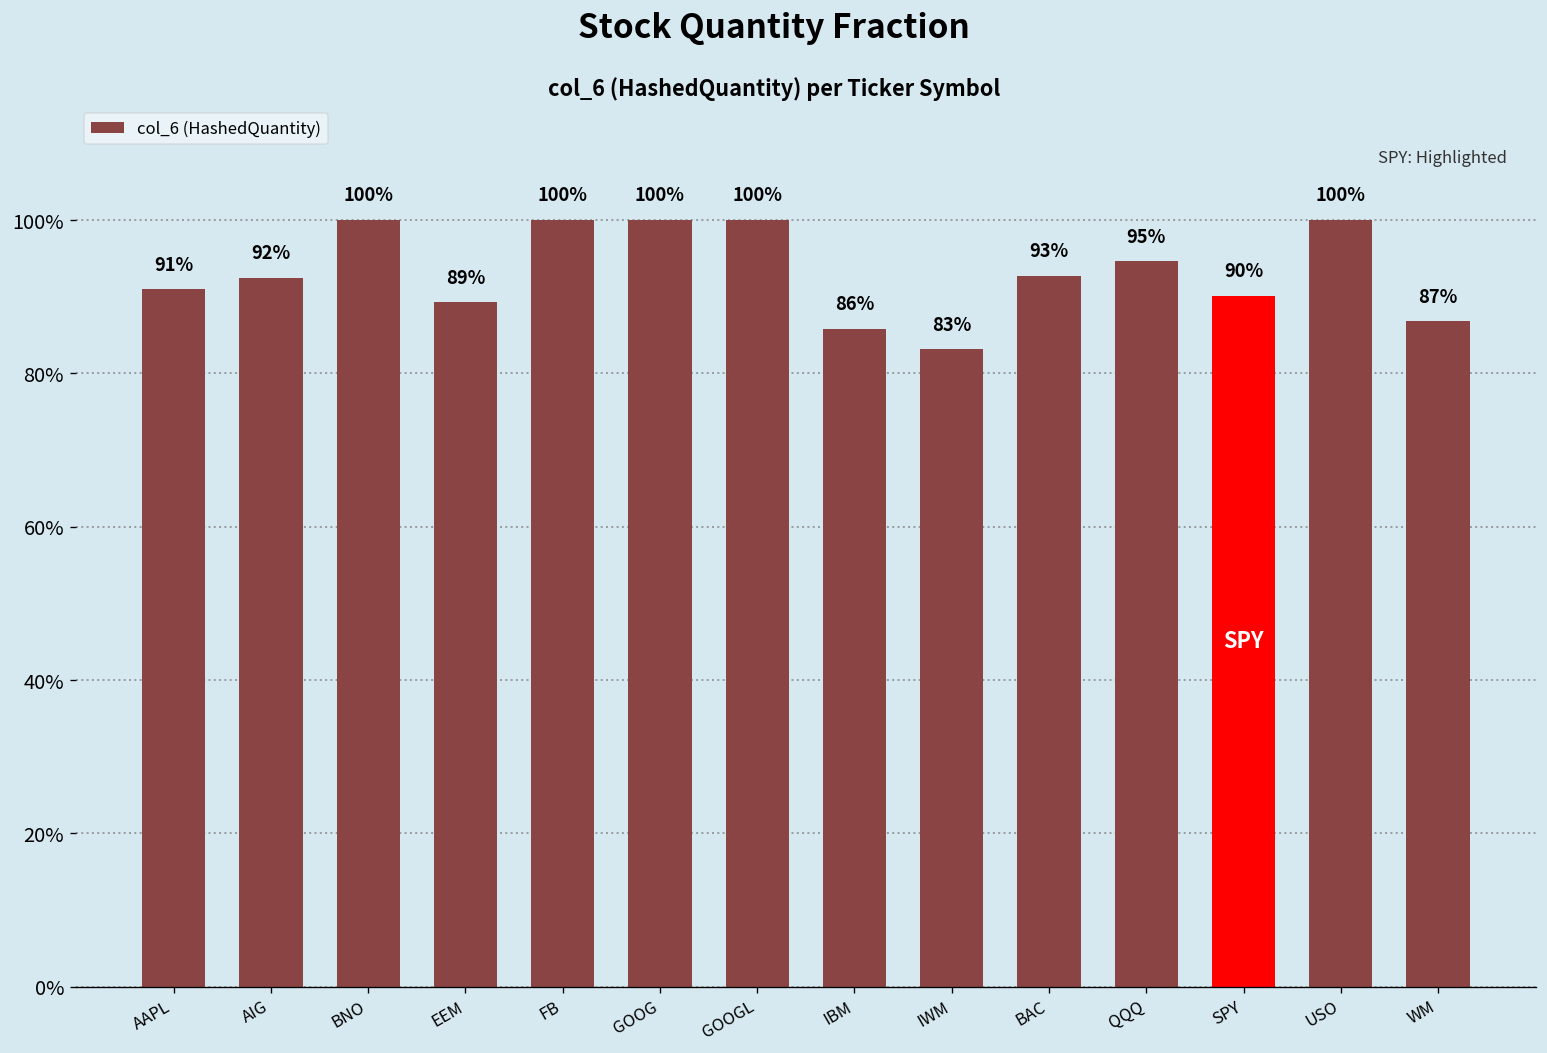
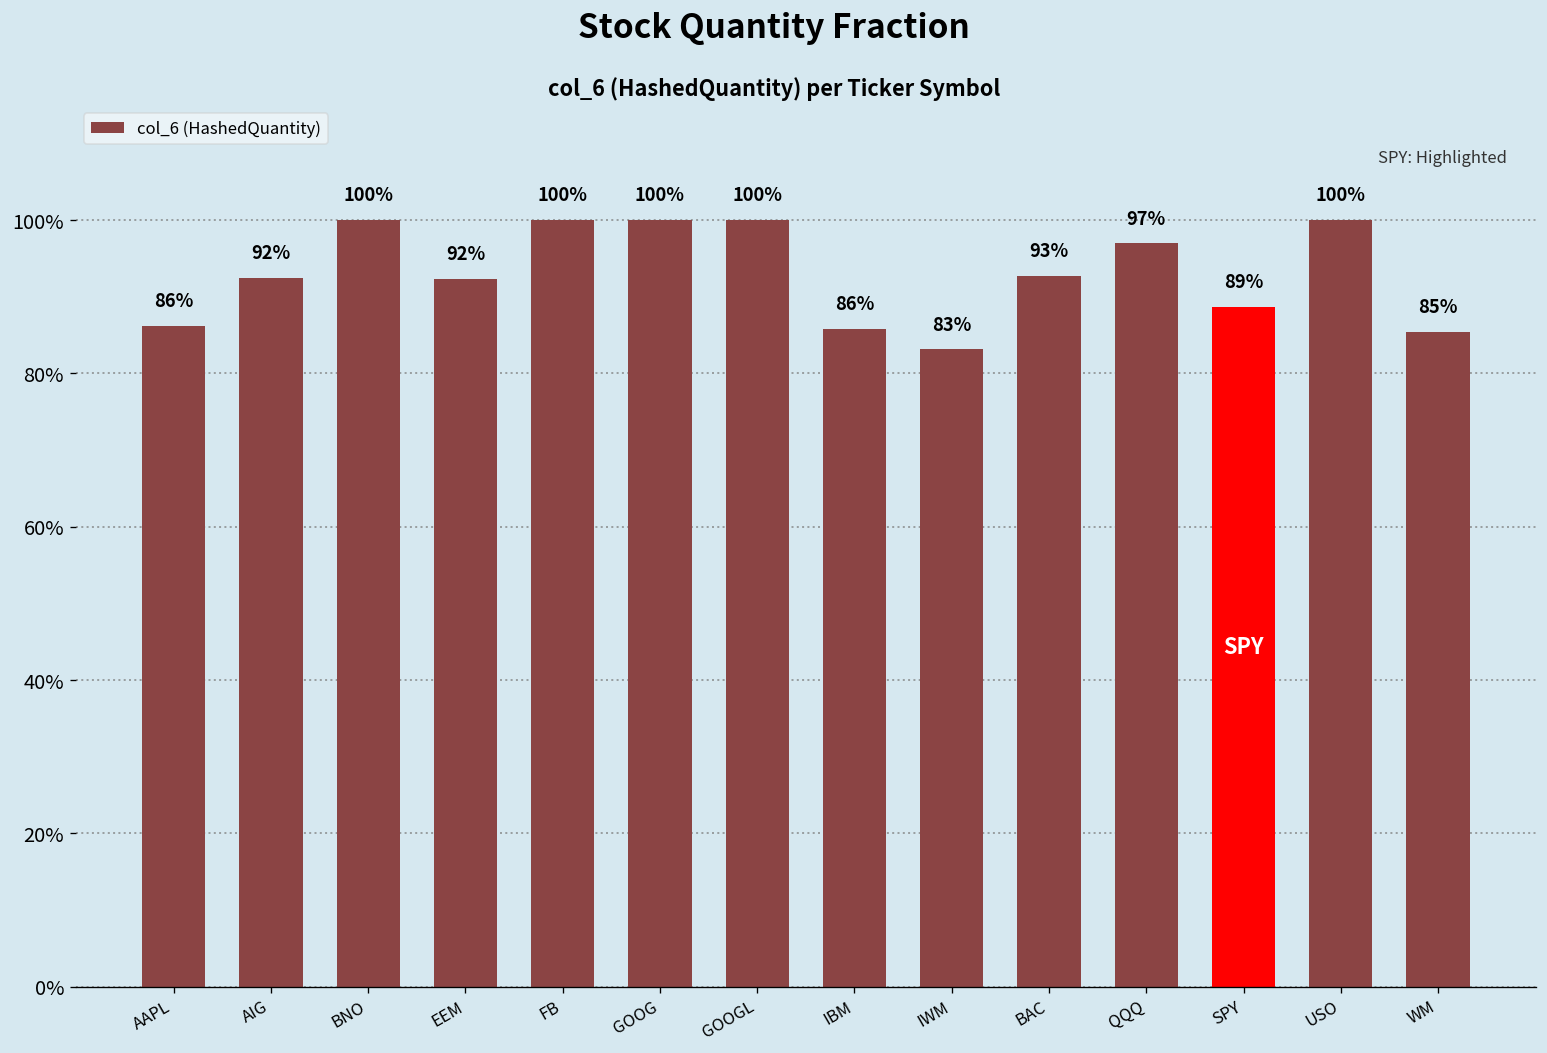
  {
-   "AAPL": "91%",
+   "AAPL": "86%",
    "AIG": "92%",
    "BNO": "100%",
-   "EEM": "89%",
+   "EEM": "92%",
    "FB": "100%",
    "GOOG": "100%",
    "GOOGL": "100%",
    "IBM": "86%",
    "IWM": "83%",
    "BAC": "93%",
-   "QQQ": "95%",
-   "SPY": "90%",
+   "QQQ": "97%",
+   "SPY": "89%",
    "USO": "100%",
-   "WM": "87%"
+   "WM": "85%"
  }
